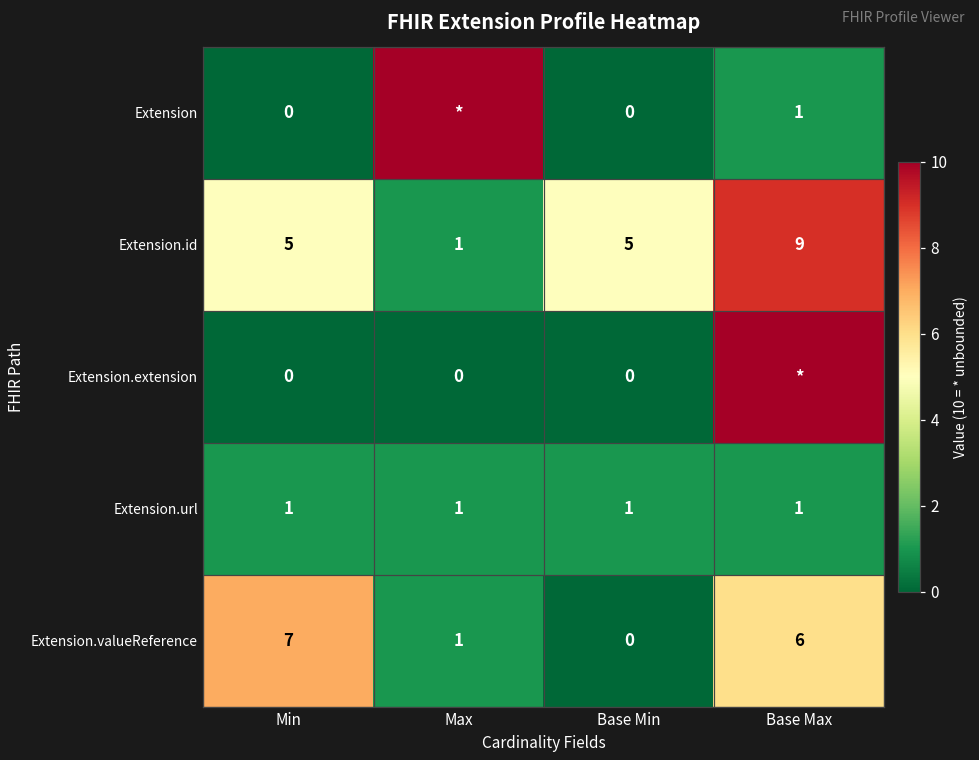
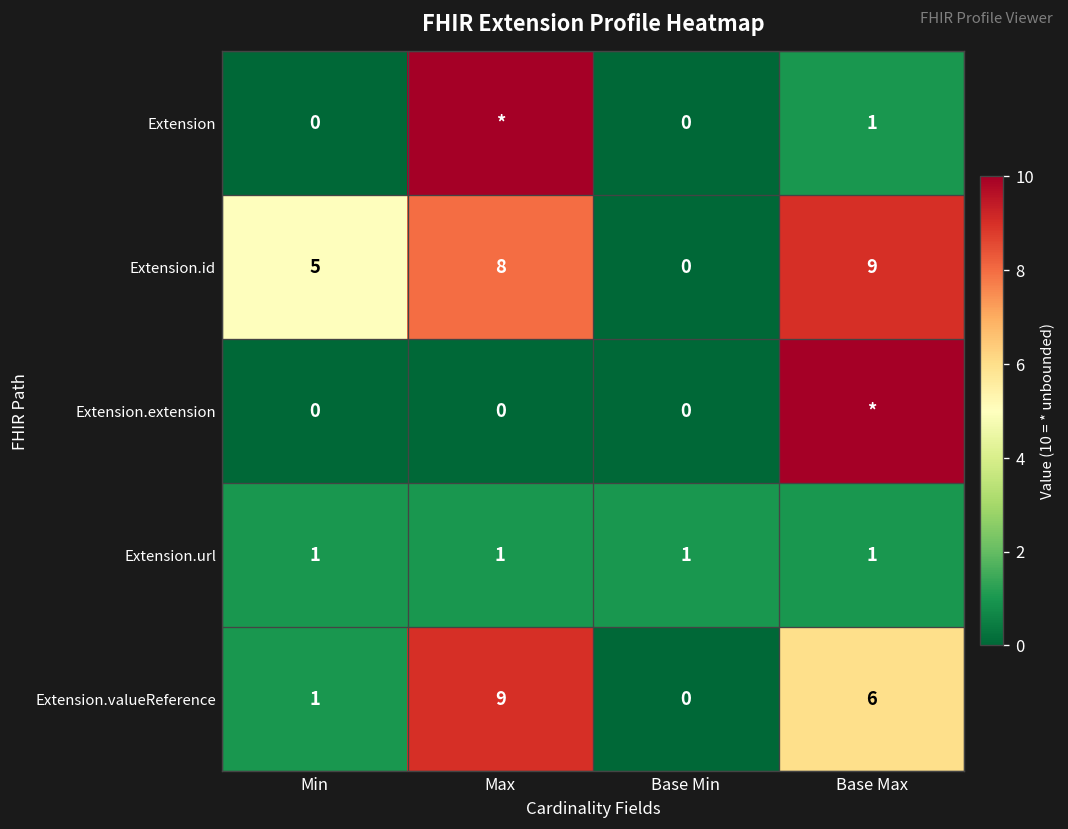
  {
    "Extension": {
      "Min": 0,
      "Base Min": 0,
      "Base Max": 1
    },
    "Extension.id": {
      "Min": 5,
-     "Max": 1,
-     "Base Min": 5,
+     "Max": 8,
+     "Base Min": 0,
      "Base Max": 9
    },
    "Extension.extension": {
      "Min": 0,
      "Max": 0,
      "Base Min": 0
    },
    "Extension.url": {
      "Min": 1,
      "Max": 1,
      "Base Min": 1,
      "Base Max": 1
    },
    "Extension.valueReference": {
-     "Min": 7,
-     "Max": 1,
+     "Min": 1,
+     "Max": 9,
      "Base Min": 0,
      "Base Max": 6
    }
  }
